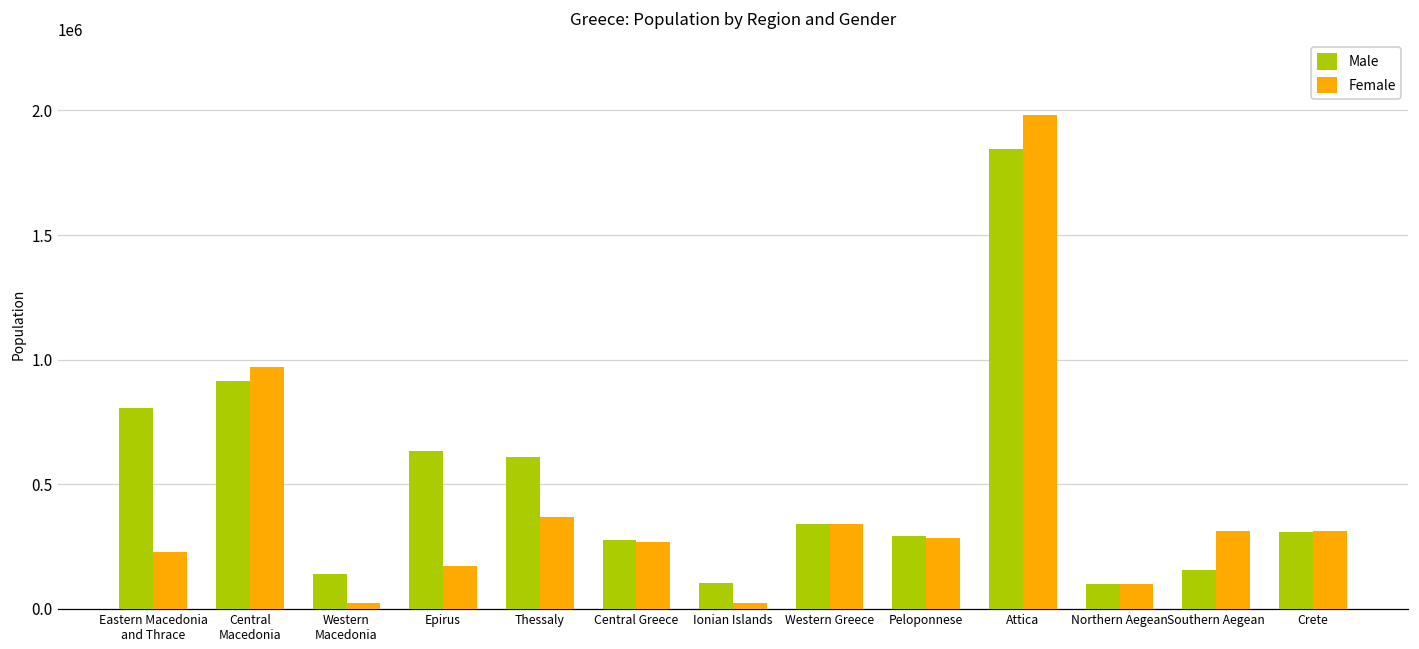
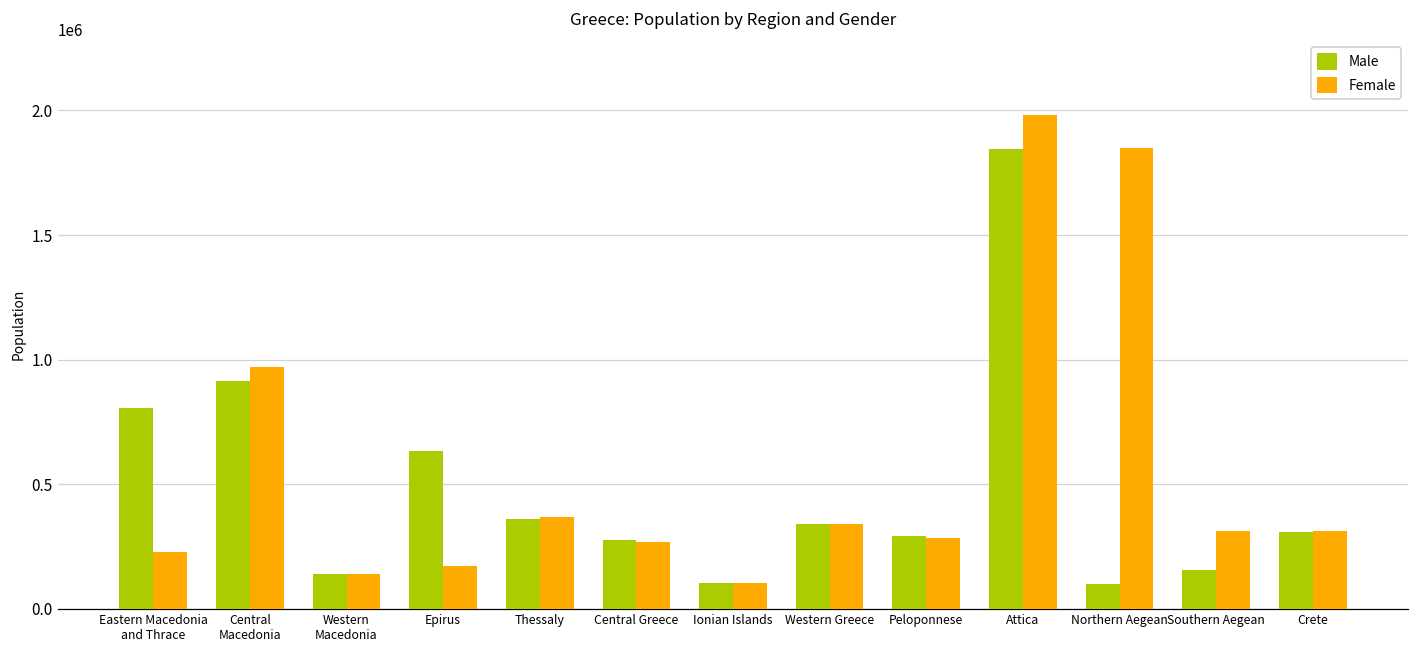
  {
    "Male": {
      "Eastern Macedonia and Thrace": 810000,
      "Central Macedonia": 910000,
      "Western Macedonia": 140000,
      "Epirus": 640000,
-     "Thessaly": 610000,
+     "Thessaly": 360000,
      "Central Greece": 280000,
      "Ionian Islands": 100000,
      "Western Greece": 340000,
      "Peloponnese": 290000,
      "Attica": 1850000,
      "Northern Aegean": 100000,
      "Southern Aegean": 160000,
      "Crete": 310000
    },
    "Female": {
      "Eastern Macedonia and Thrace": 230000,
      "Central Macedonia": 970000,
-     "Western Macedonia": 30000,
+     "Western Macedonia": 140000,
      "Epirus": 170000,
      "Thessaly": 370000,
      "Central Greece": 270000,
-     "Ionian Islands": 20000,
+     "Ionian Islands": 110000,
      "Western Greece": 340000,
      "Peloponnese": 290000,
      "Attica": 1980000,
-     "Northern Aegean": 100000,
+     "Northern Aegean": 1850000,
      "Southern Aegean": 310000,
      "Crete": 310000
    }
  }
